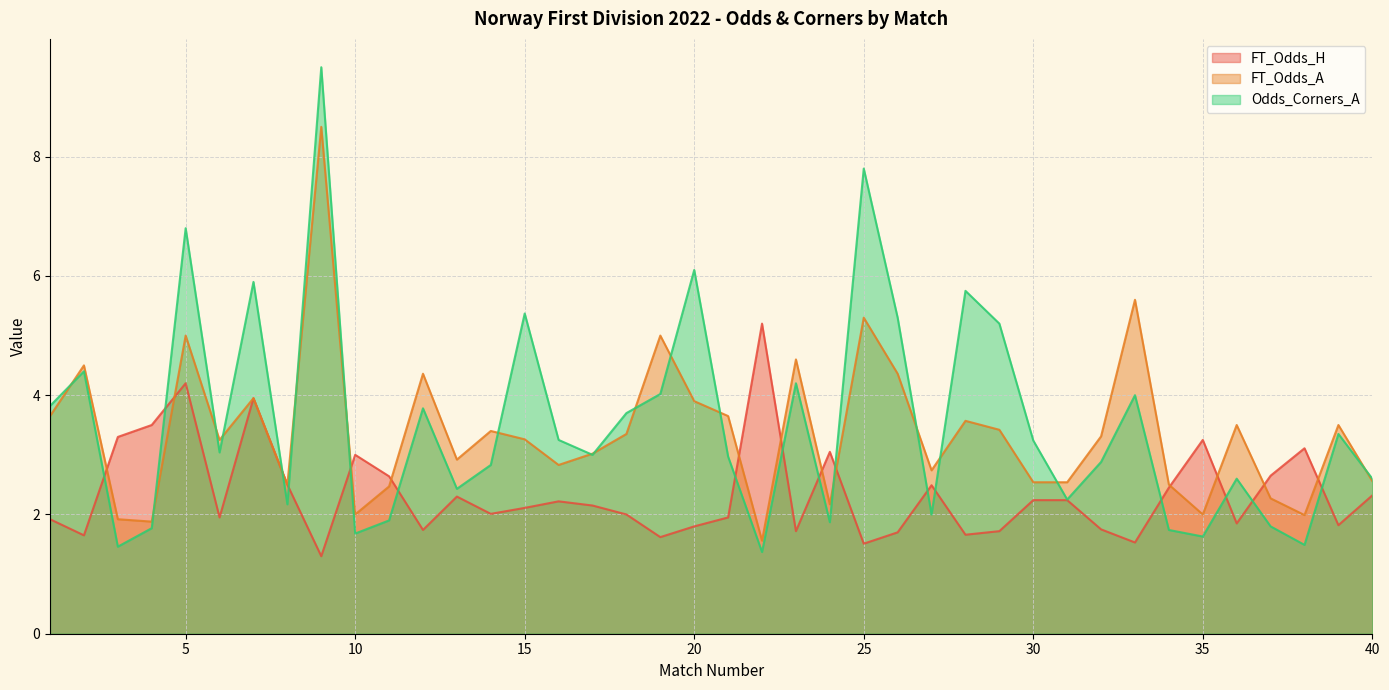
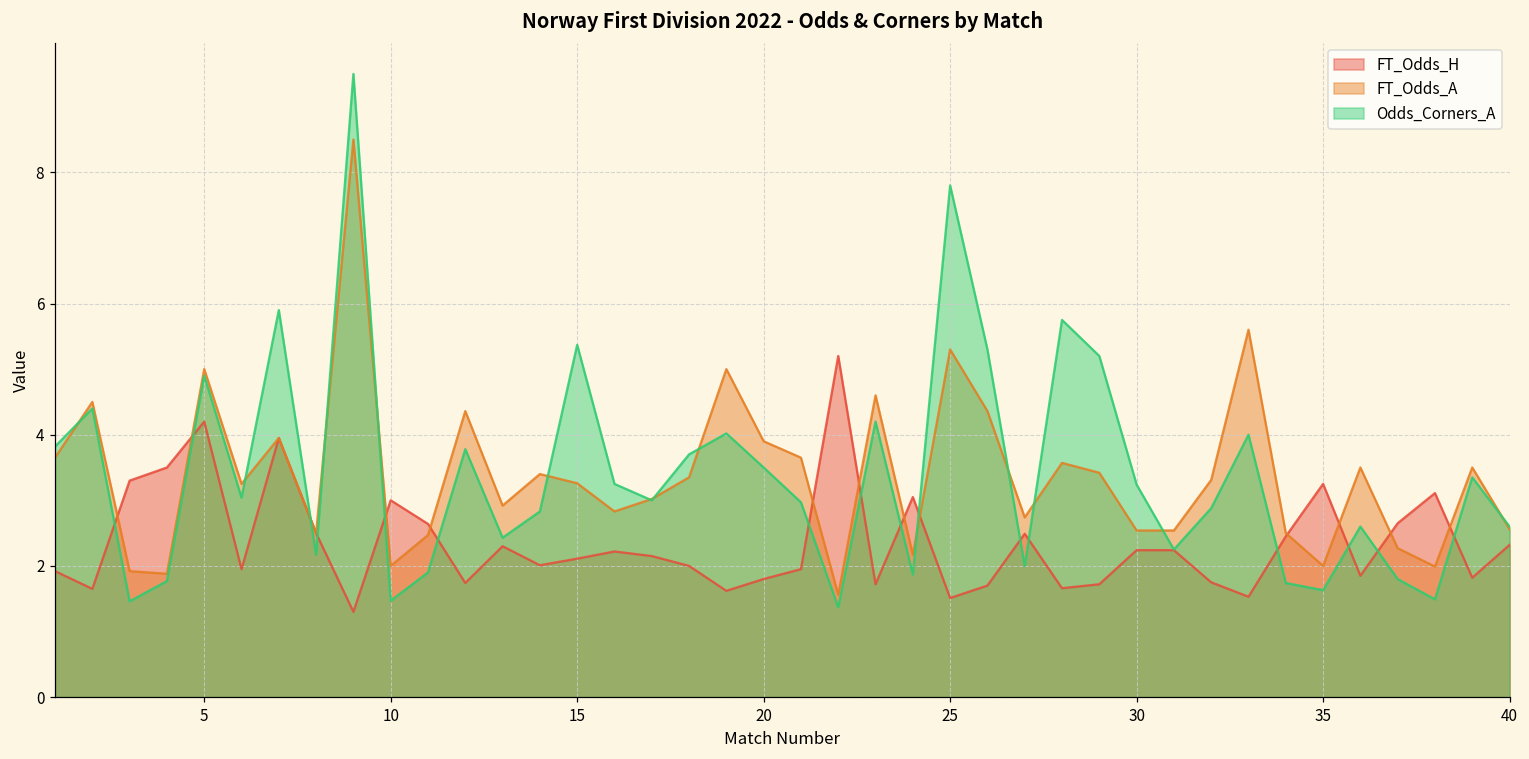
  {
    "Odds_Corners_A": {
-     "5": 6.8,
-     "10": 1.7,
+     "5": 4.9,
+     "10": 1.5,
      "15": 5.4,
-     "20": 6.1,
+     "20": 3.5,
      "25": 7.8,
      "30": 3.2,
      "35": 1.6
    }
  }
